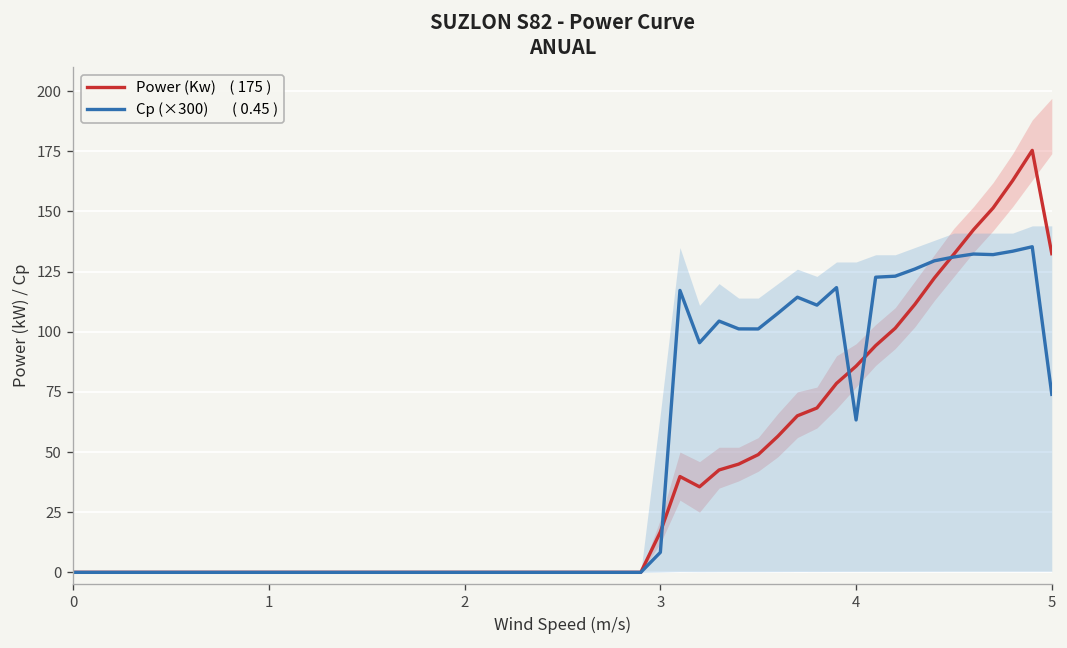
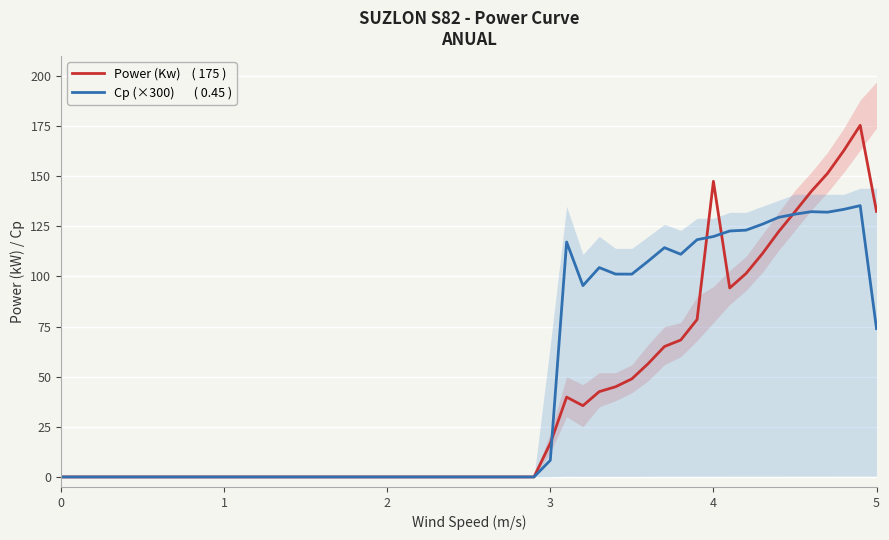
  {
    "Power (Kw) ( 175 )": {
      "3": 17,
-     "4": 86,
+     "4": 147,
      "5": 132
    },
    "Cp (×300) ( 0.45 )": {
      "3": 8,
-     "4": 63,
+     "4": 120,
      "5": 74
    }
  }
